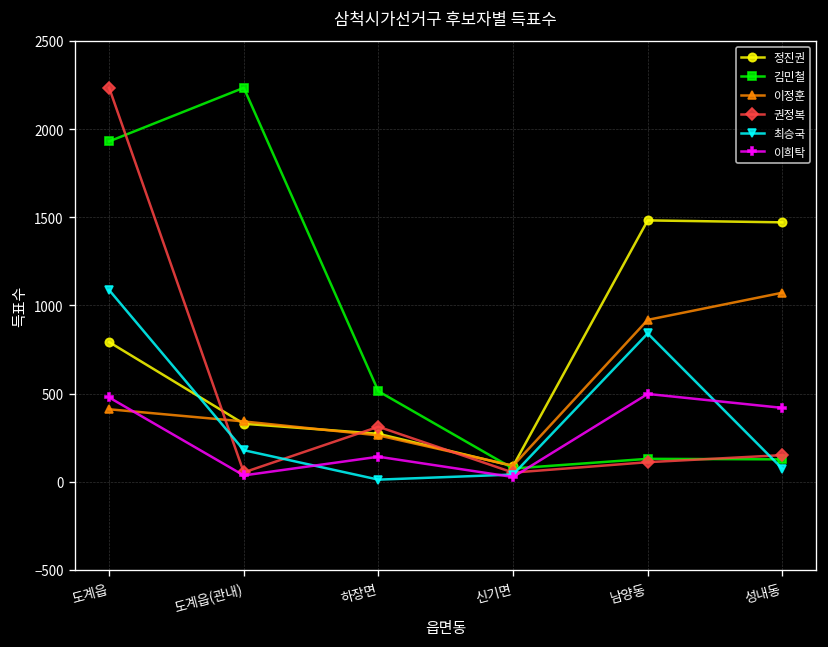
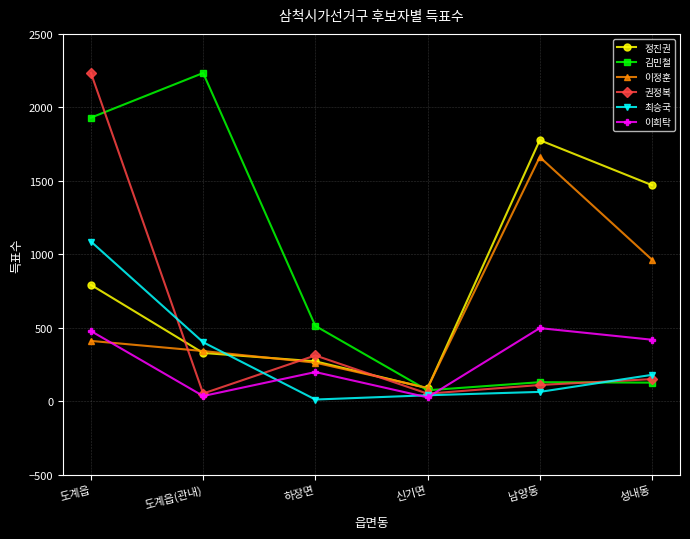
  {
    "정진권": {
      "도계읍": 790,
-     "남양동": 1480,
+     "남양동": 1780,
      "성내동": 1470
    },
    "김민철": {
      "도계읍": 1930,
      "도계읍(관내)": 2230,
      "하장면": 510,
      "남양동": 130,
      "성내동": 130
    },
    "이정훈": {
      "도계읍": 410,
-     "남양동": 920,
-     "성내동": 1070
+     "남양동": 1660,
+     "성내동": 960
    },
    "권정복": {
      "도계읍": 2230,
      "하장면": 310,
      "남양동": 110,
      "성내동": 150
    },
    "최승국": {
      "도계읍": 1090,
-     "도계읍(관내)": 180,
+     "도계읍(관내)": 400,
      "하장면": 10,
-     "남양동": 840,
-     "성내동": 70
+     "남양동": 60,
+     "성내동": 180
    },
    "이희탁": {
      "도계읍": 480,
-     "하장면": 140,
+     "하장면": 200,
      "남양동": 500,
      "성내동": 420
    }
  }
